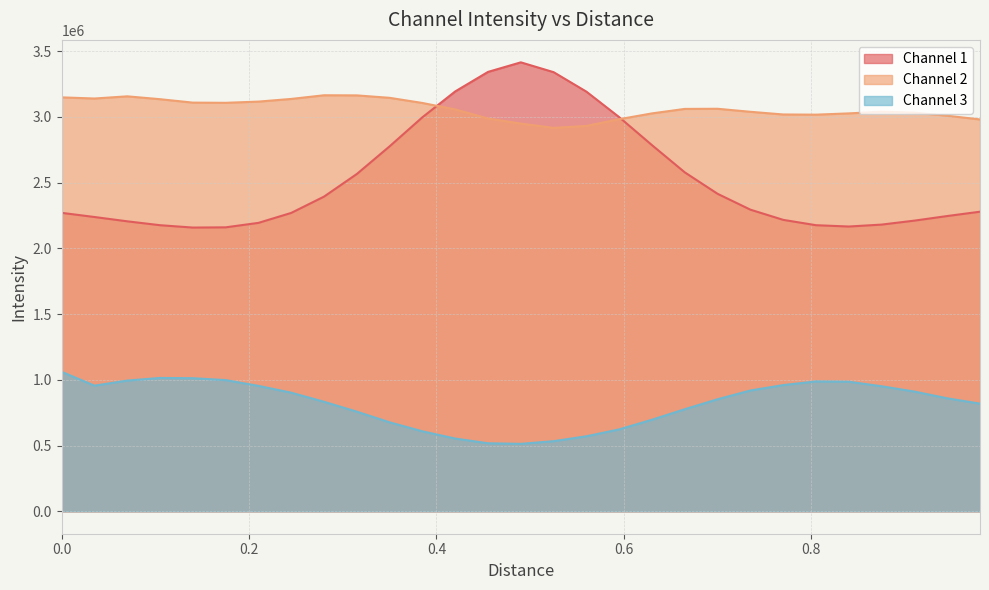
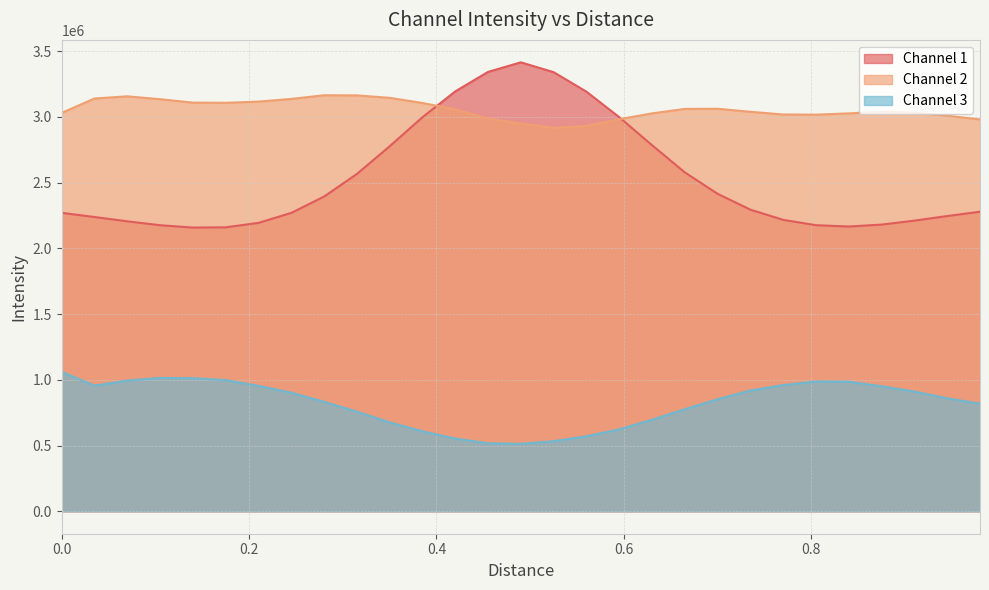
  {
    "Channel 1": {
      "0.0": 2270000
    },
    "Channel 2": {
-     "0.0": 3150000
+     "0.0": 3030000
    },
    "Channel 3": {
      "0.0": 1060000
    }
  }
